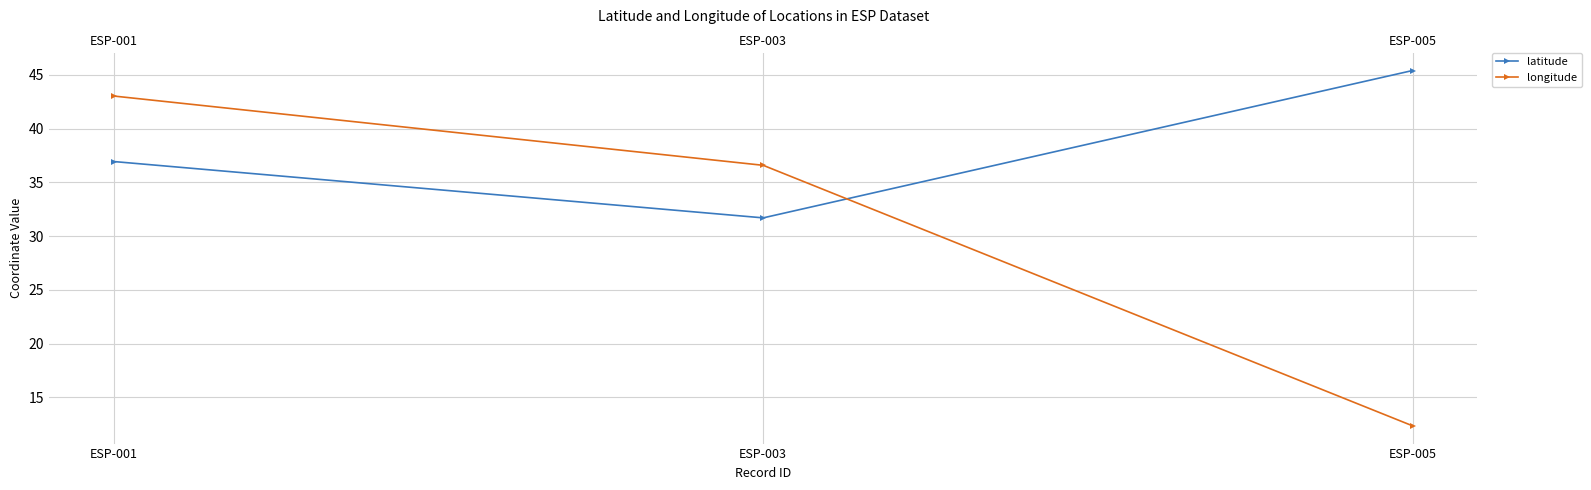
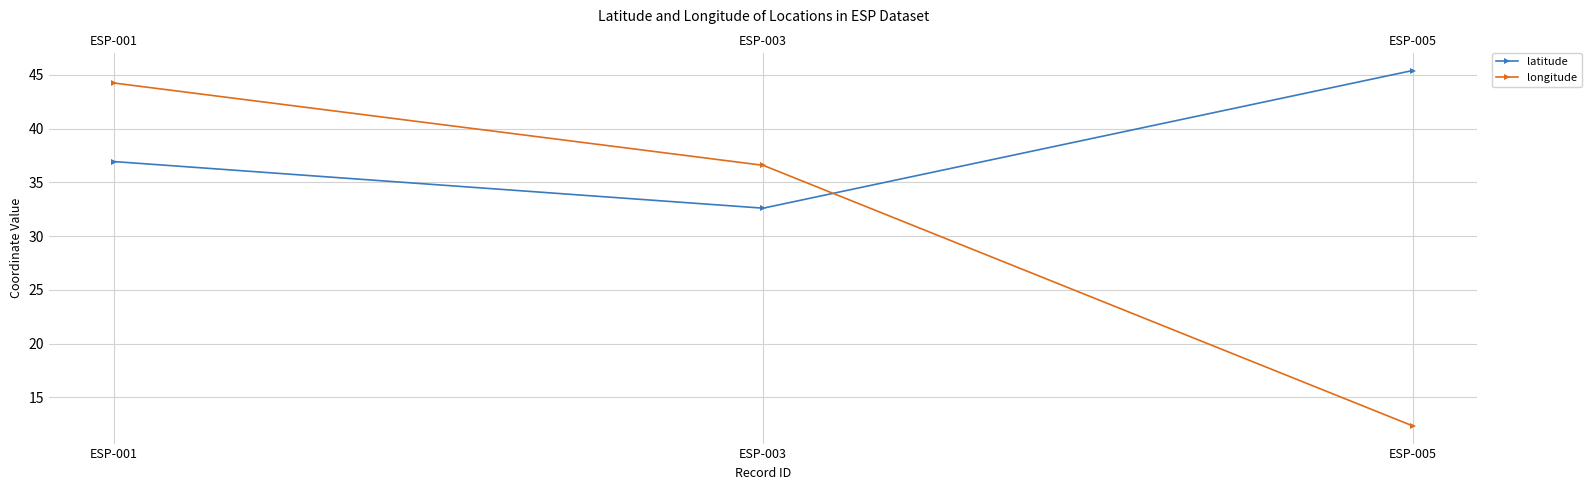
  {
    "latitude": {
      "ESP-001": 36.9,
-     "ESP-003": 31.7,
+     "ESP-003": 32.6,
      "ESP-005": 45.4
    },
    "longitude": {
-     "ESP-001": 43.0,
+     "ESP-001": 44.3,
      "ESP-003": 36.6,
      "ESP-005": 12.4
    }
  }
